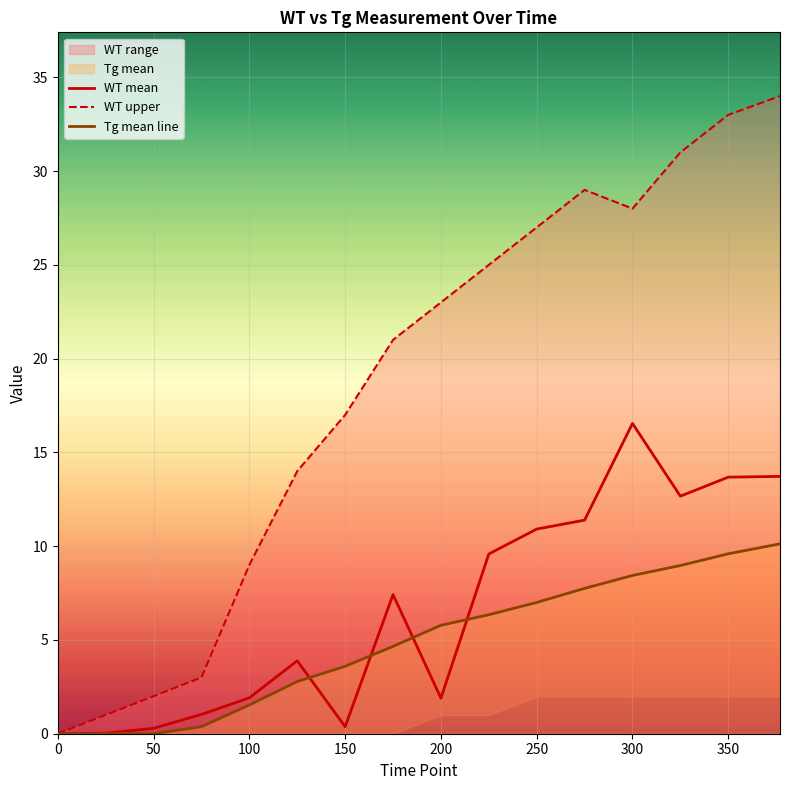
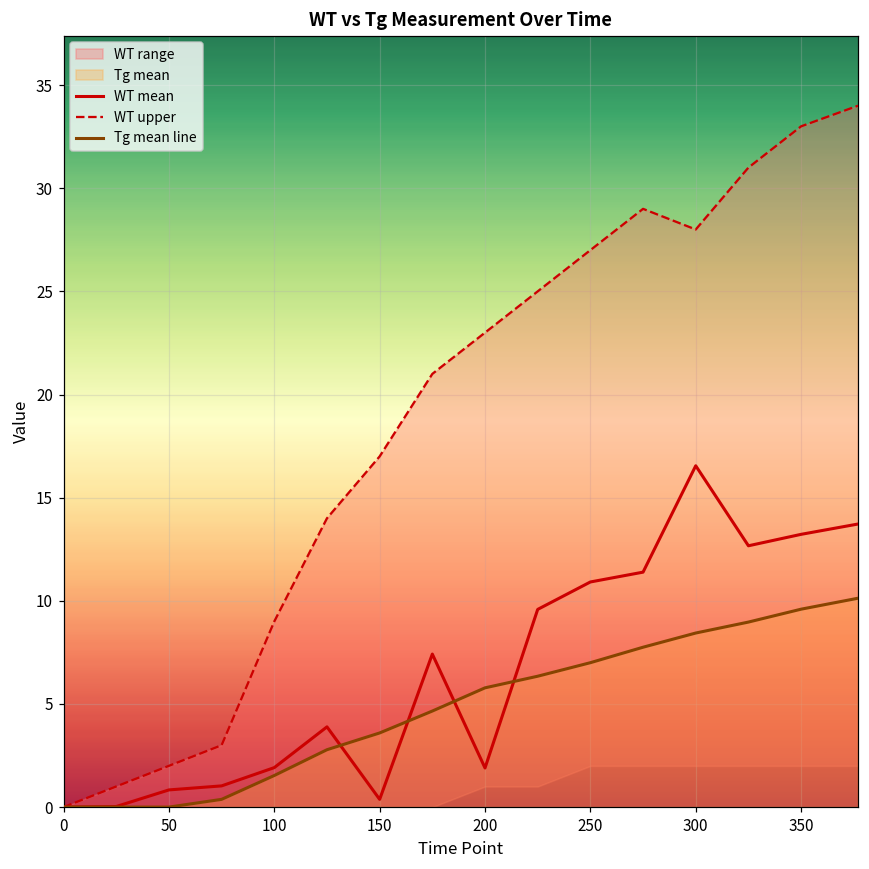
  {
    "WT mean": {
-     "50": 0.3,
+     "50": 0.8,
      "100": 1.9,
      "150": 0.4,
      "200": 1.9,
      "250": 10.9,
      "300": 16.5,
-     "350": 13.7
+     "350": 13.2
    }
  }
